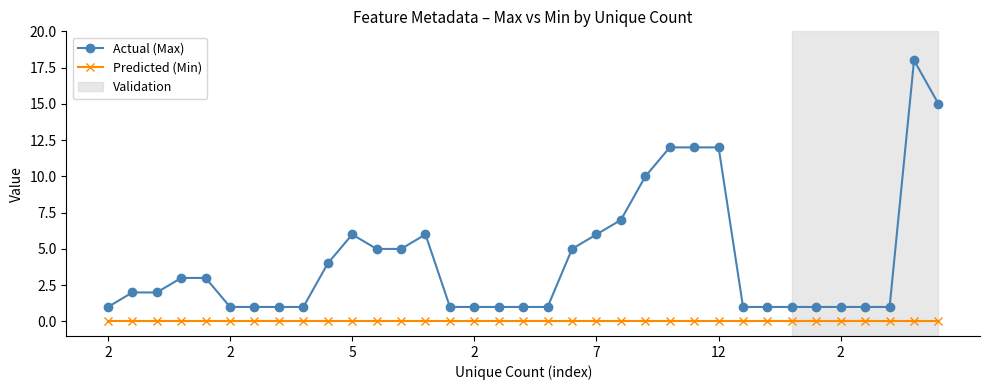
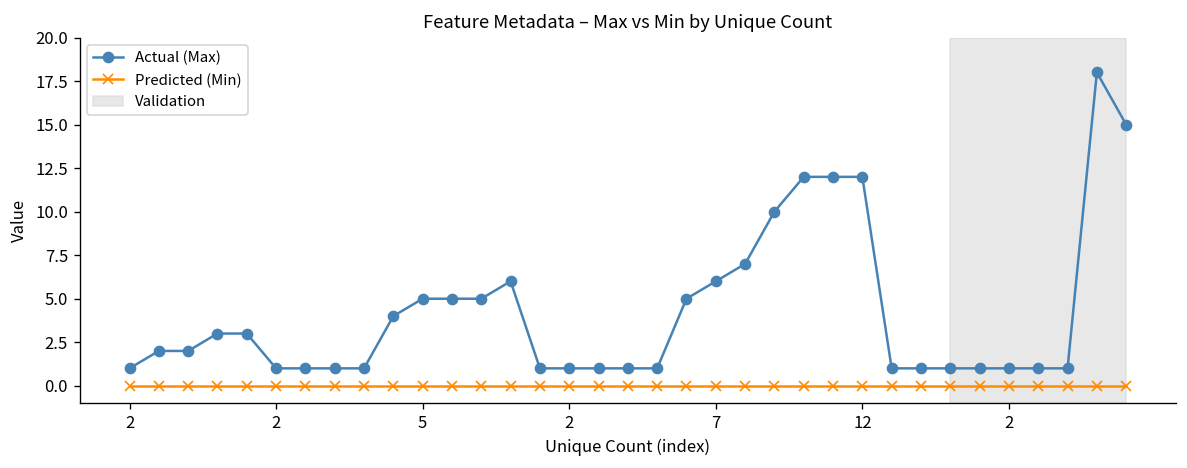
  {
    "Actual (Max)": {
-     "5": 6
+     "5": 5
    },
    "Predicted (Min)": {
      "5": 0
    }
  }
